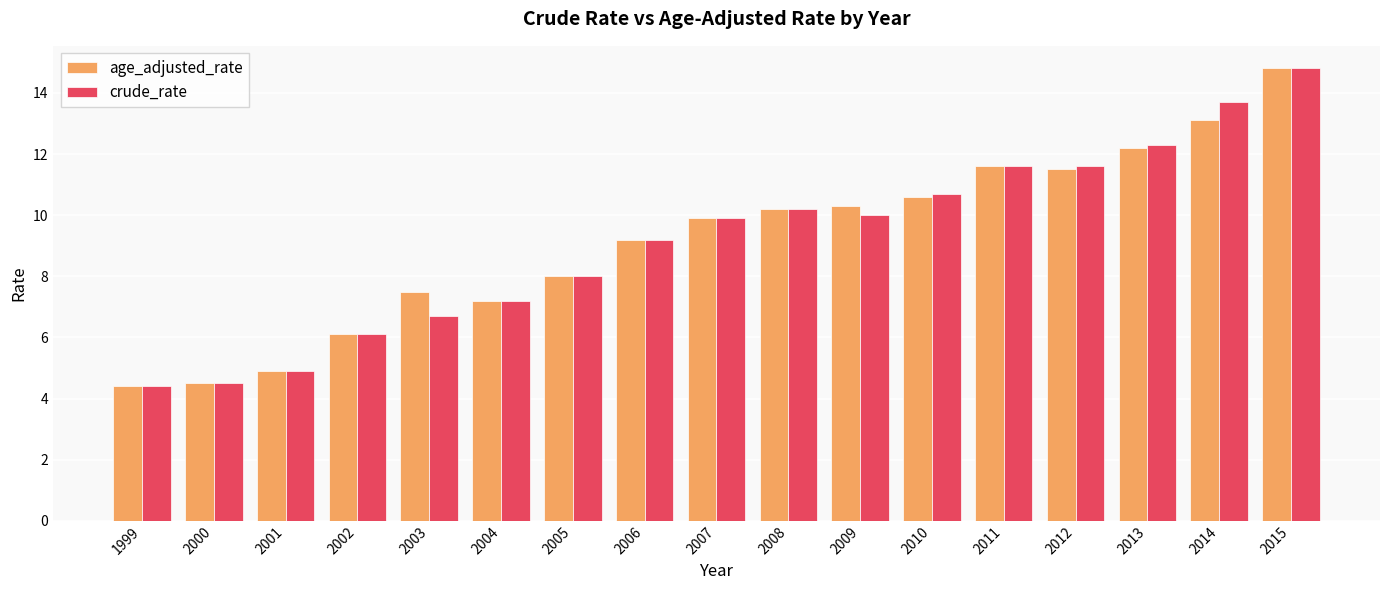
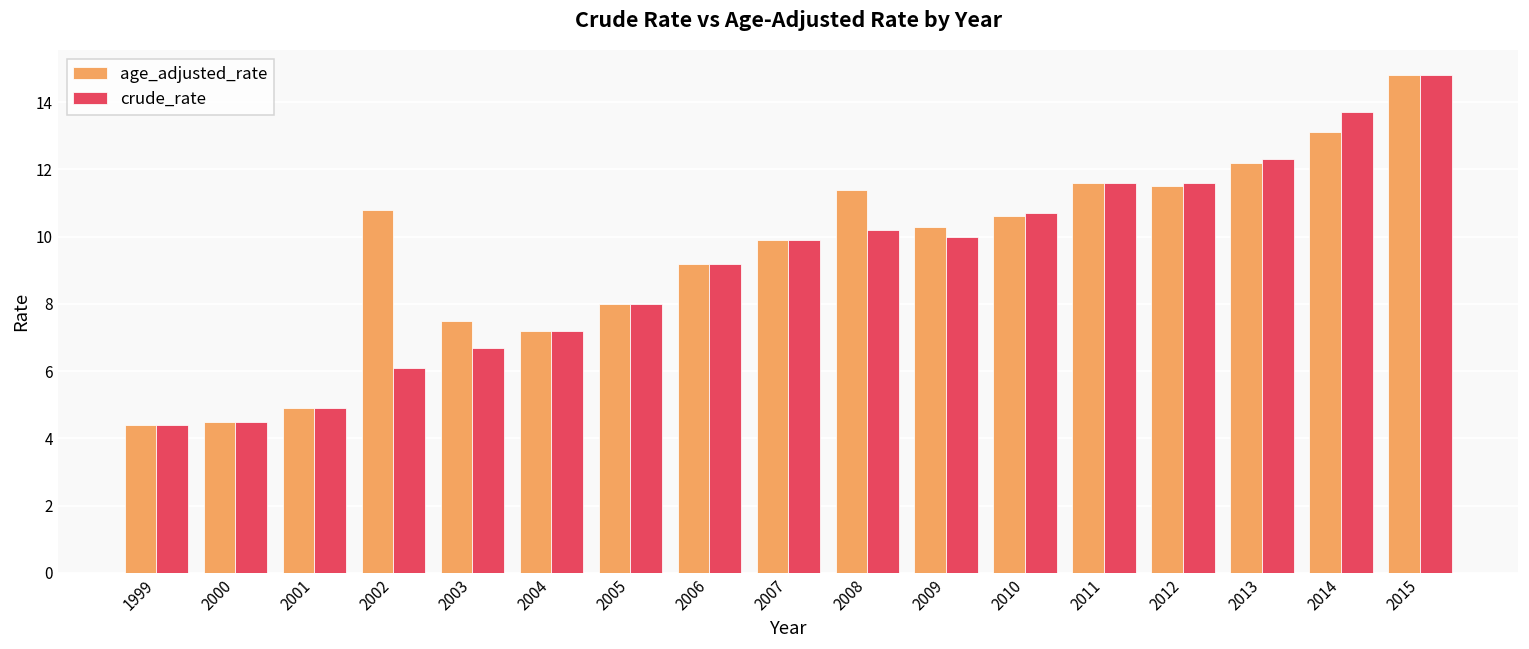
  {
    "age_adjusted_rate": {
      "1999": 4.4,
      "2000": 4.5,
      "2001": 4.9,
-     "2002": 6.1,
+     "2002": 10.8,
      "2003": 7.5,
      "2004": 7.2,
      "2005": 8.0,
      "2006": 9.2,
      "2007": 9.9,
-     "2008": 10.2,
+     "2008": 11.4,
      "2009": 10.3,
      "2010": 10.6,
      "2011": 11.6,
      "2012": 11.5,
      "2013": 12.2,
      "2014": 13.1,
      "2015": 14.8
    },
    "crude_rate": {
      "1999": 4.4,
      "2000": 4.5,
      "2001": 4.9,
      "2002": 6.1,
      "2003": 6.7,
      "2004": 7.2,
      "2005": 8.0,
      "2006": 9.2,
      "2007": 9.9,
      "2008": 10.2,
      "2009": 10.0,
      "2010": 10.7,
      "2011": 11.6,
      "2012": 11.6,
      "2013": 12.3,
      "2014": 13.7,
      "2015": 14.8
    }
  }
